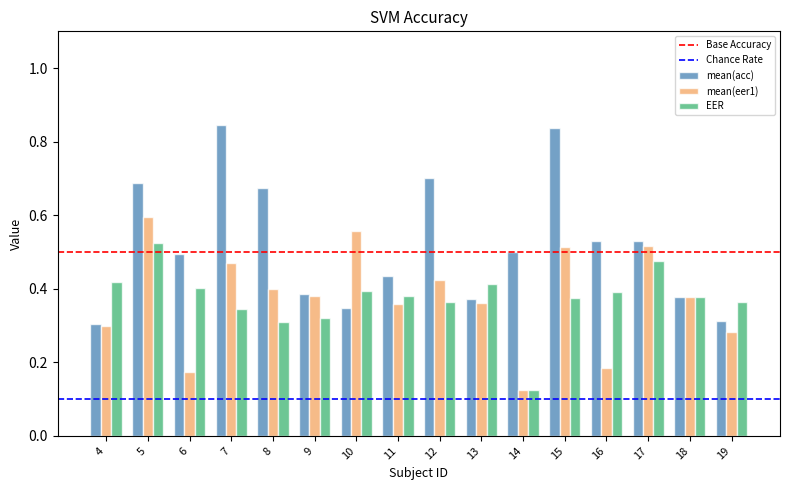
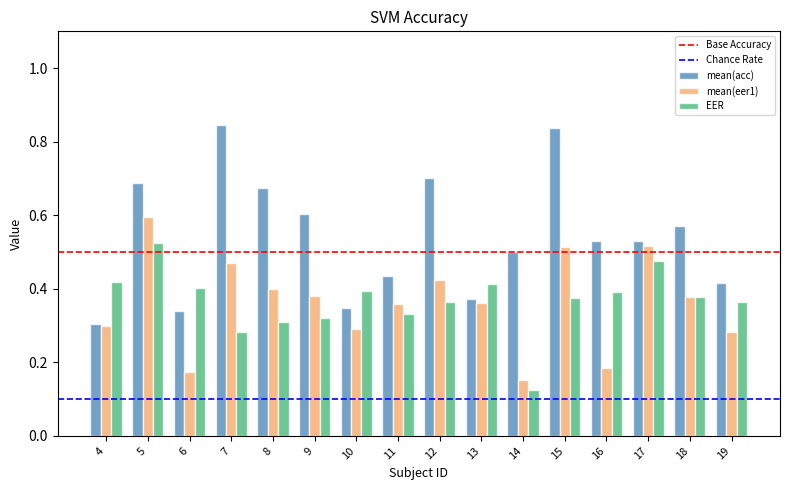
  {
    "mean(acc)": {
      "4": 0.31,
      "5": 0.69,
-     "6": 0.49,
+     "6": 0.34,
      "7": 0.85,
      "8": 0.67,
-     "9": 0.39,
+     "9": 0.60,
      "10": 0.35,
      "11": 0.44,
      "12": 0.70,
      "13": 0.37,
      "14": 0.50,
      "15": 0.84,
      "16": 0.53,
      "17": 0.53,
-     "18": 0.38,
-     "19": 0.31
+     "18": 0.57,
+     "19": 0.42
    },
    "mean(eer1)": {
      "4": 0.30,
      "5": 0.60,
      "6": 0.17,
      "7": 0.47,
      "8": 0.40,
      "9": 0.38,
-     "10": 0.56,
+     "10": 0.29,
      "11": 0.36,
      "12": 0.42,
      "13": 0.36,
-     "14": 0.13,
+     "14": 0.15,
      "15": 0.51,
      "16": 0.18,
      "17": 0.52,
      "18": 0.38,
      "19": 0.28
    },
    "EER": {
      "4": 0.42,
      "5": 0.52,
      "6": 0.40,
-     "7": 0.34,
+     "7": 0.28,
      "8": 0.31,
      "9": 0.32,
      "10": 0.39,
-     "11": 0.38,
+     "11": 0.33,
      "12": 0.37,
      "13": 0.41,
      "14": 0.13,
      "15": 0.37,
      "16": 0.39,
      "17": 0.48,
      "18": 0.38,
      "19": 0.36
    }
  }
